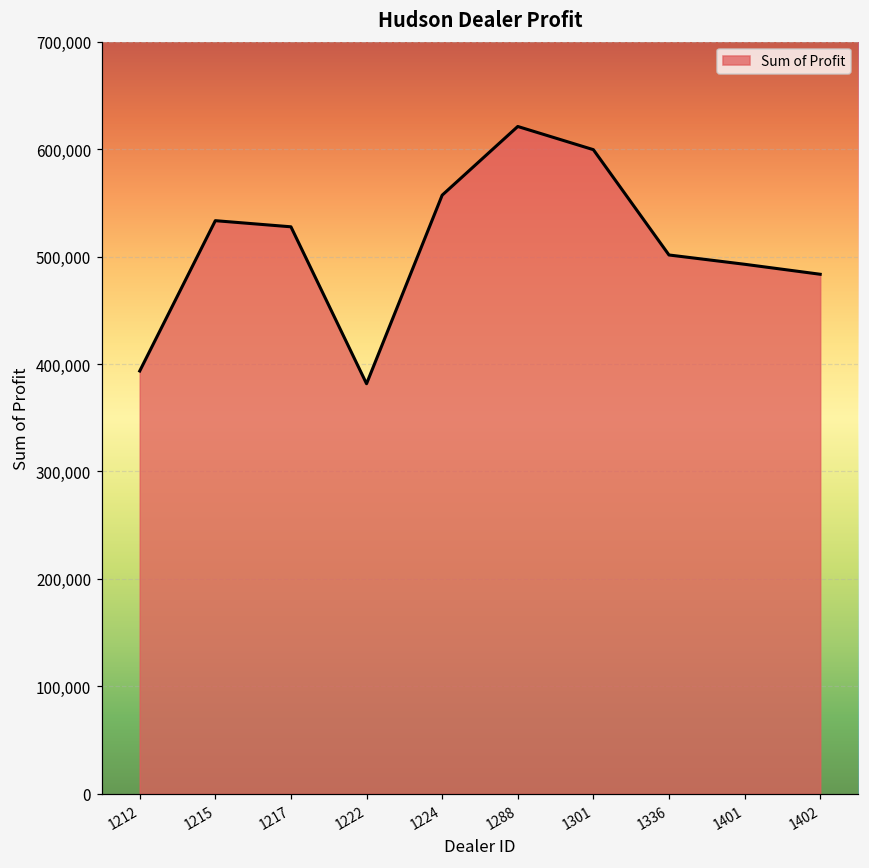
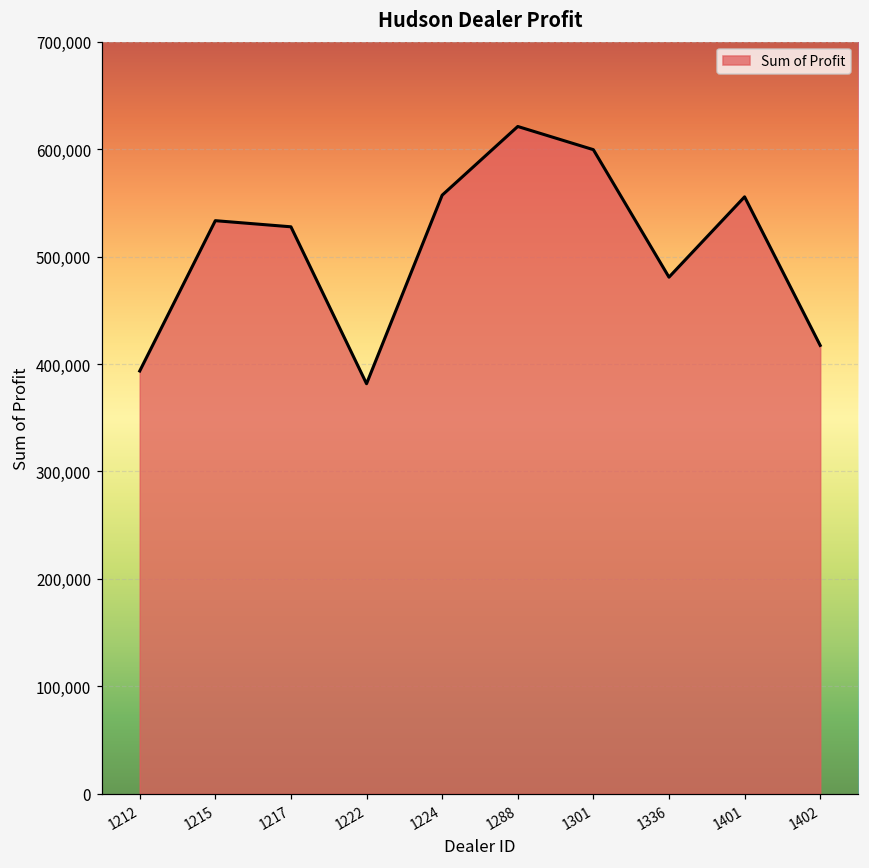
  {
    "1212": "390,000",
    "1215": "530,000",
    "1217": "530,000",
    "1222": "380,000",
    "1224": "560,000",
    "1288": "620,000",
    "1301": "600,000",
-   "1336": "500,000",
-   "1401": "490,000",
-   "1402": "480,000"
+   "1336": "480,000",
+   "1401": "560,000",
+   "1402": "420,000"
  }
